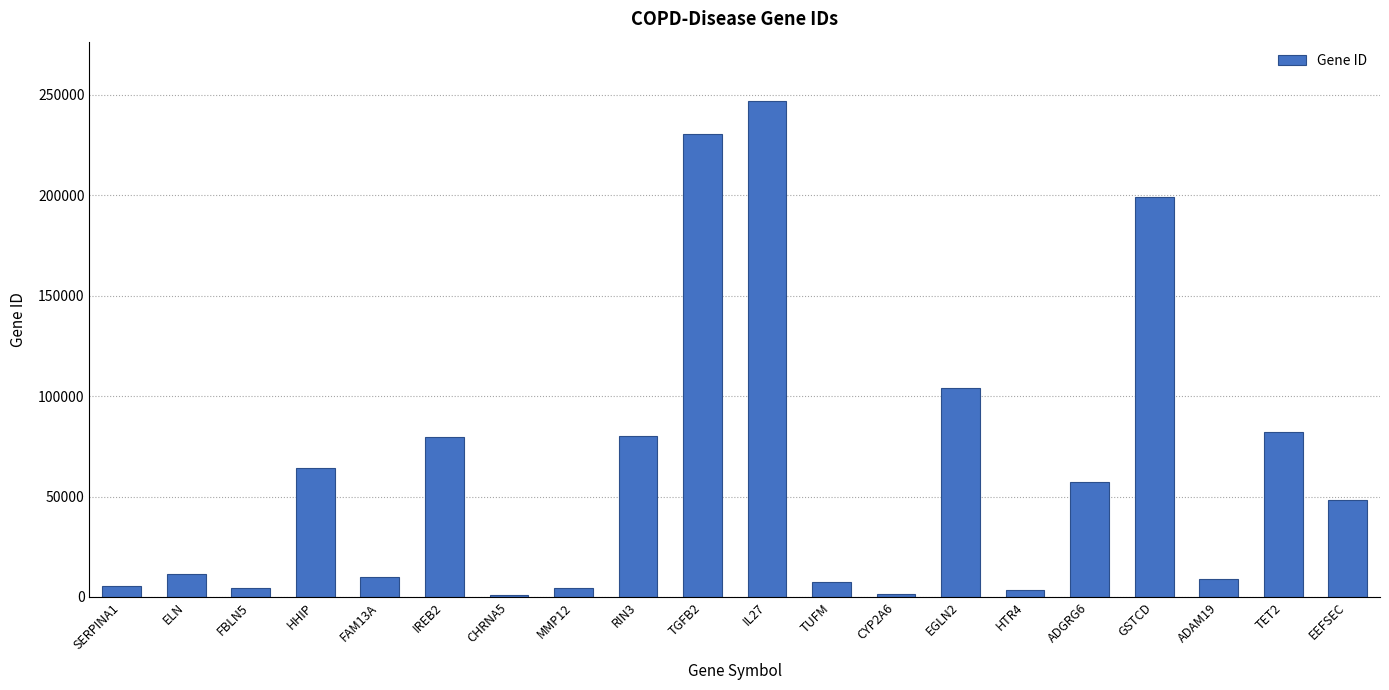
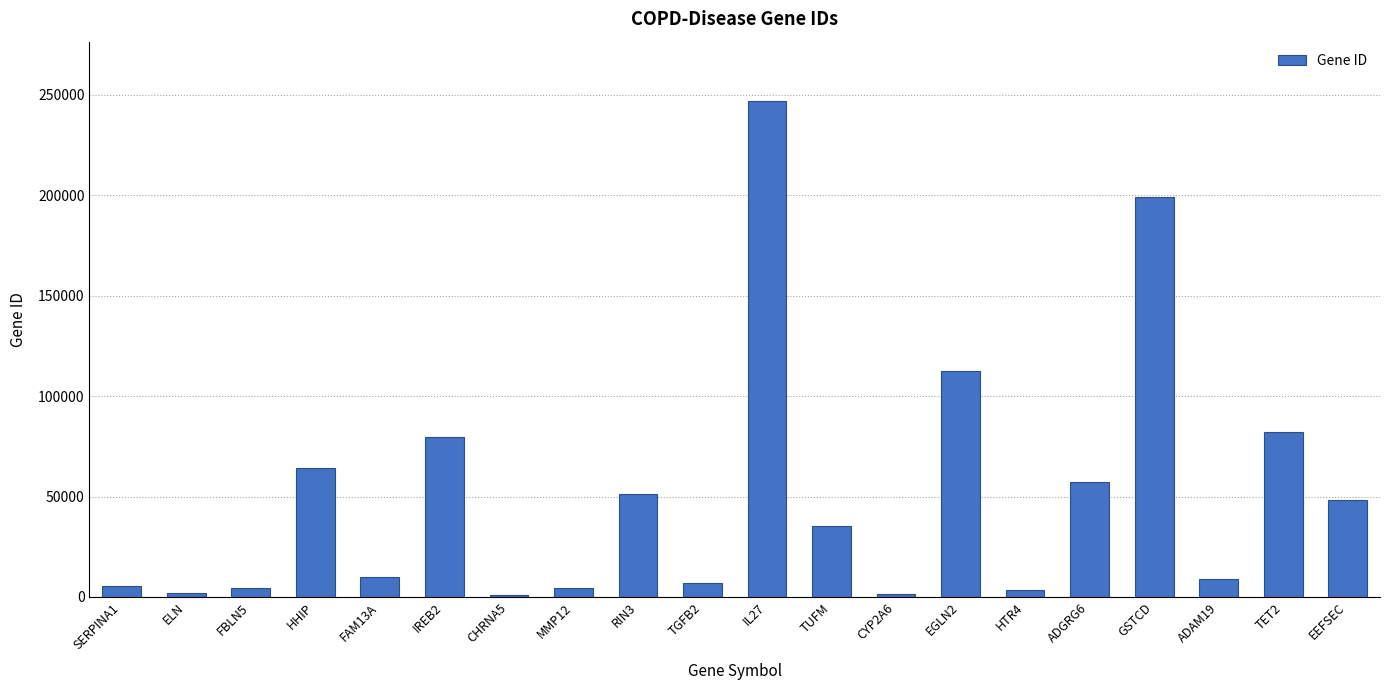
  {
    "SERPINA1": 5000,
-   "ELN": 12000,
+   "ELN": 2000,
    "FBLN5": 5000,
    "HHIP": 64000,
    "FAM13A": 10000,
    "IREB2": 79000,
    "MMP12": 4000,
-   "RIN3": 80000,
-   "TGFB2": 230000,
+   "RIN3": 51000,
+   "TGFB2": 7000,
    "IL27": 247000,
-   "TUFM": 7000,
+   "TUFM": 35000,
    "CYP2A6": 2000,
-   "EGLN2": 104000,
+   "EGLN2": 112000,
    "HTR4": 3000,
    "ADGRG6": 57000,
    "GSTCD": 199000,
    "ADAM19": 9000,
    "TET2": 82000,
    "EEFSEC": 48000
  }
